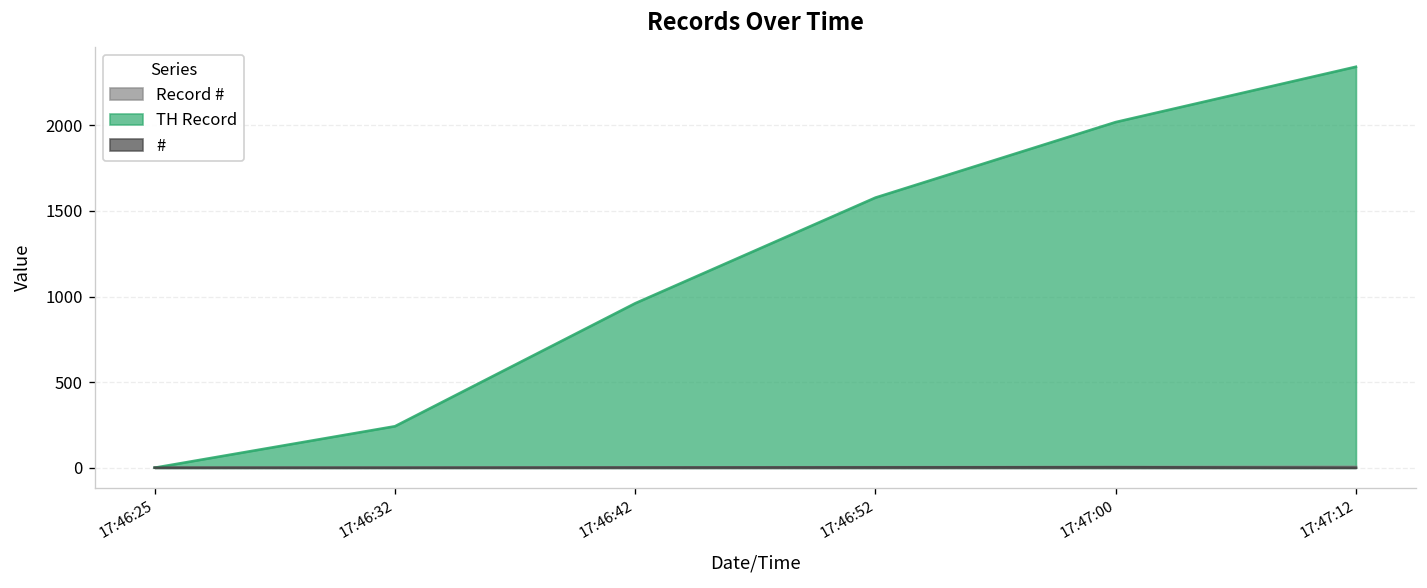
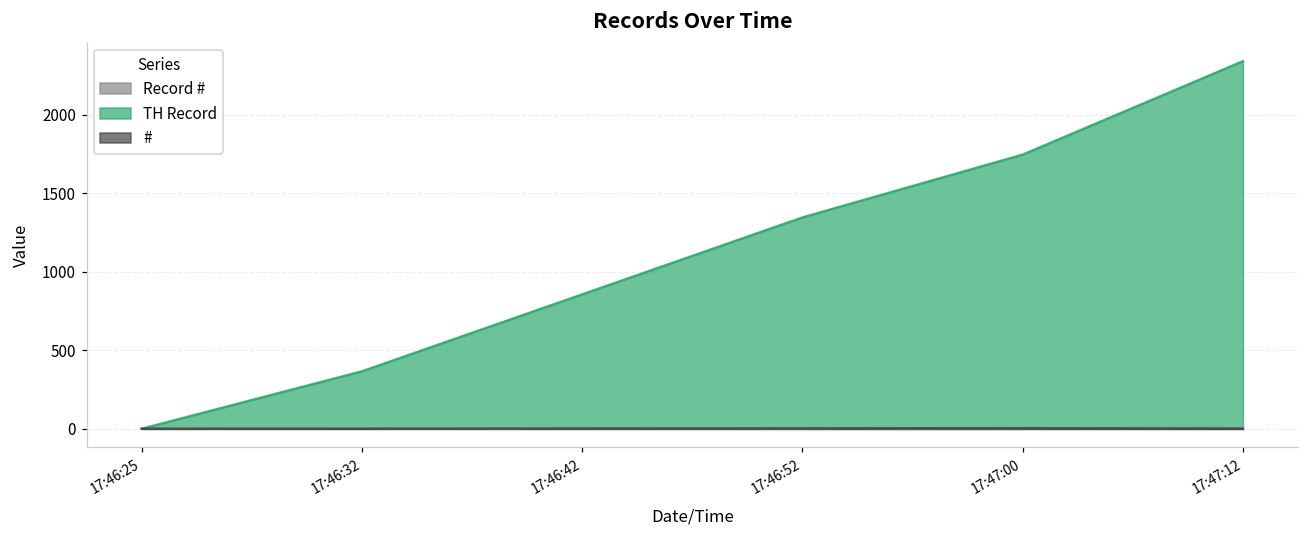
  {
    "TH Record": {
-     "17:46:32": 240,
-     "17:46:42": 960,
-     "17:46:52": 1580,
-     "17:47:00": 2020,
+     "17:46:32": 370,
+     "17:46:42": 860,
+     "17:46:52": 1350,
+     "17:47:00": 1750,
      "17:47:12": 2340
    }
  }
